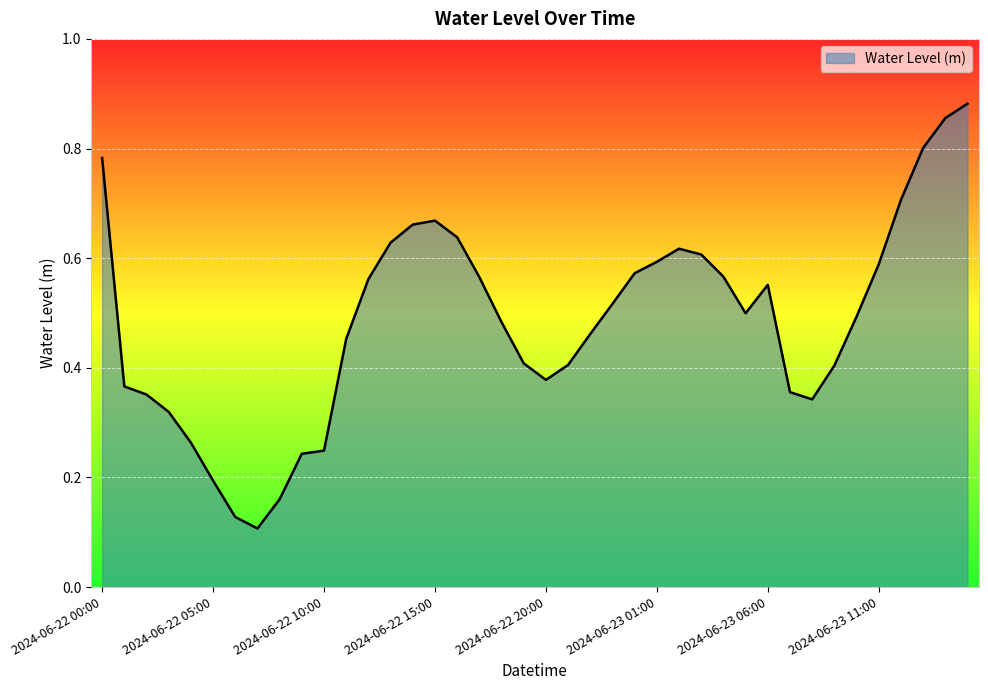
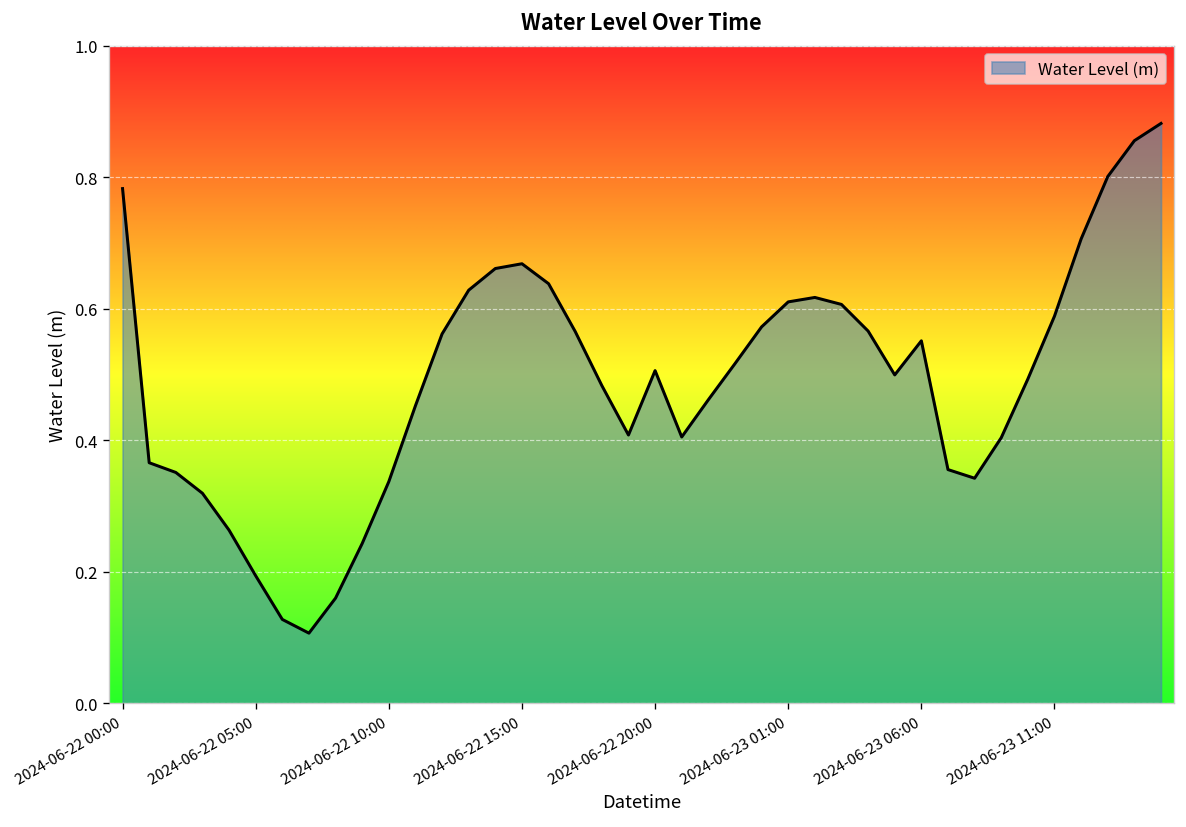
  {
    "2024-06-22 00:00": 0.78,
    "2024-06-22 05:00": 0.19,
-   "2024-06-22 10:00": 0.25,
+   "2024-06-22 10:00": 0.34,
    "2024-06-22 15:00": 0.67,
-   "2024-06-22 20:00": 0.38,
-   "2024-06-23 01:00": 0.59,
+   "2024-06-22 20:00": 0.51,
+   "2024-06-23 01:00": 0.61,
    "2024-06-23 06:00": 0.55,
    "2024-06-23 11:00": 0.59
  }
